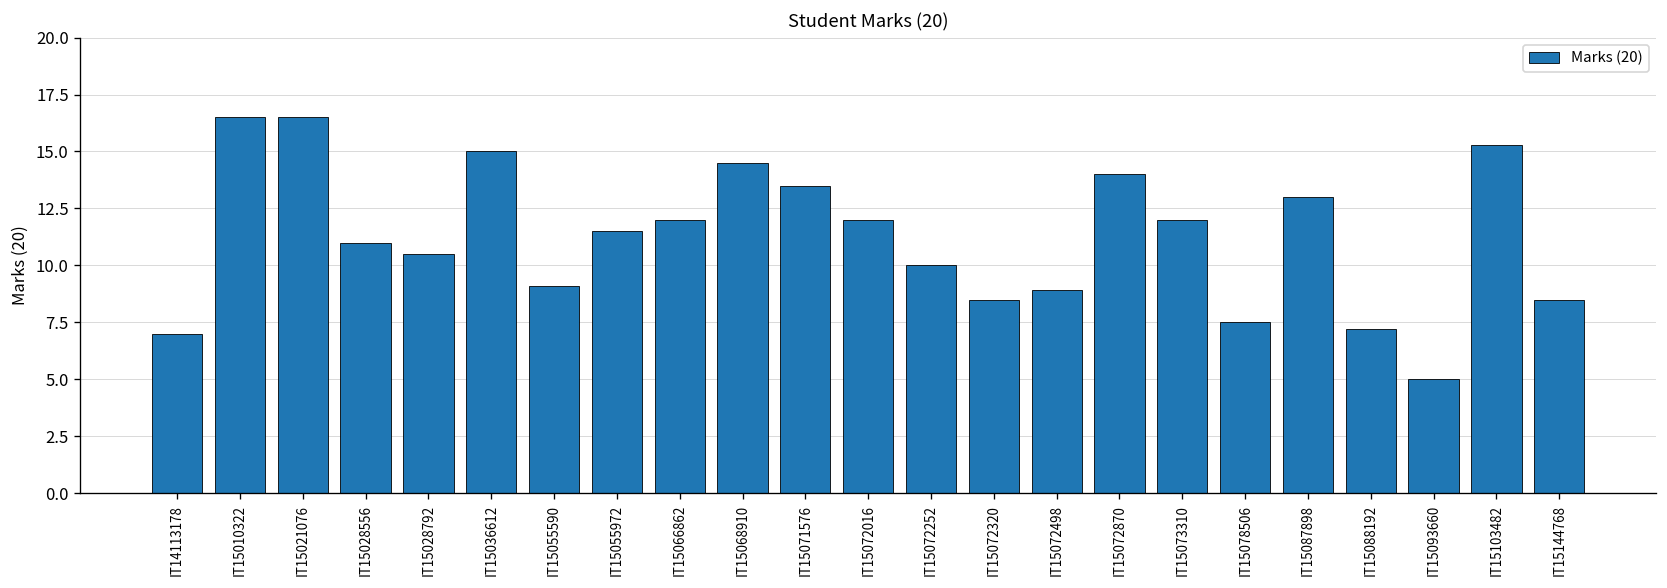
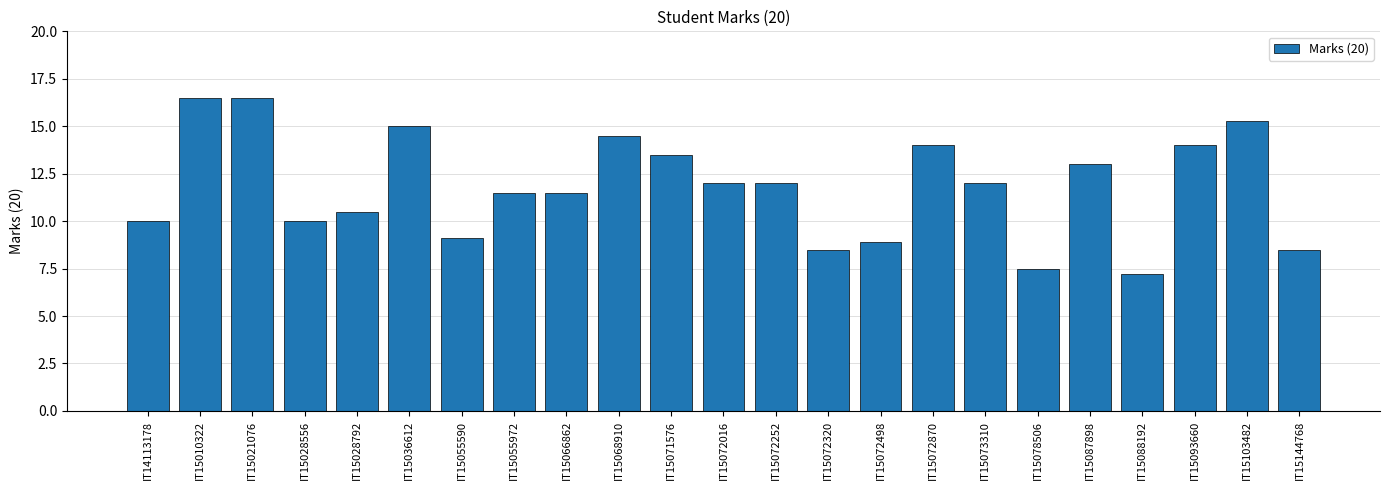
  {
-   "IT14113178": 7,
+   "IT14113178": 10,
    "IT15010322": 16.5,
    "IT15021076": 16.5,
-   "IT15028556": 11,
+   "IT15028556": 10,
    "IT15028792": 10.5,
    "IT15036612": 15.0,
    "IT15055590": 9.1,
    "IT15055972": 11.5,
-   "IT15066862": 12.0,
+   "IT15066862": 11.5,
    "IT15068910": 14.5,
    "IT15071576": 13.5,
    "IT15072016": 12.0,
-   "IT15072252": 10,
+   "IT15072252": 12,
    "IT15072320": 8.5,
    "IT15072498": 8.9,
    "IT15072870": 14.0,
    "IT15073310": 12.0,
    "IT15078506": 7.5,
    "IT15087898": 13.0,
    "IT15088192": 7.2,
-   "IT15093660": 5,
+   "IT15093660": 14,
    "IT15103482": 15.3,
    "IT15144768": 8.5
  }
